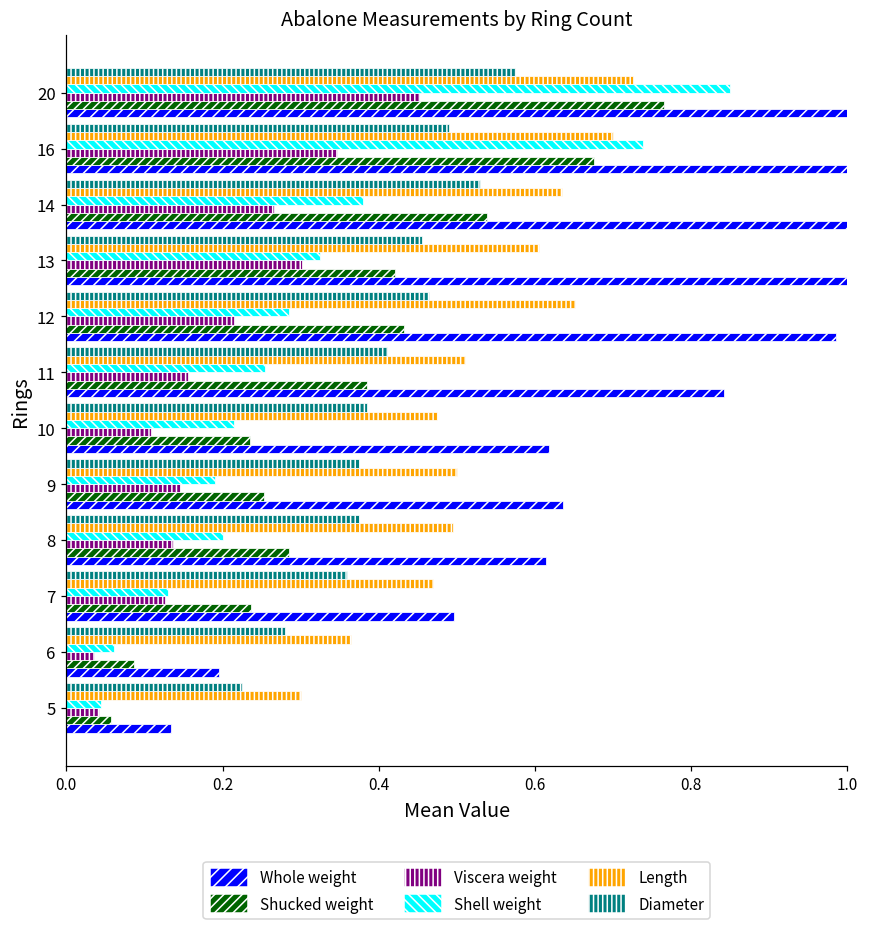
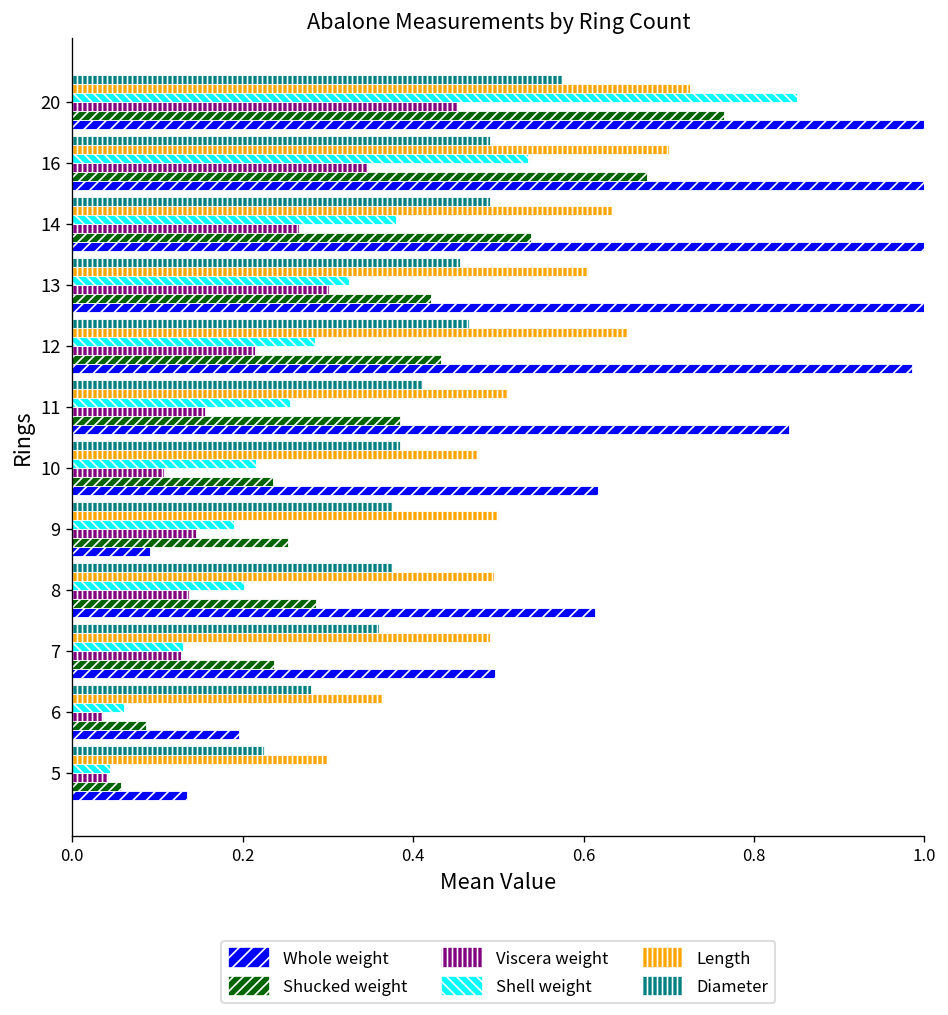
  {
    "Whole weight": {
      "12": 0.99,
      "11": 0.84,
      "10": 0.62,
-     "9": 0.64,
+     "9": 0.09,
      "8": 0.61,
      "7": 0.50,
      "6": 0.20,
      "5": 0.13
    },
    "Shucked weight": {
      "20": 0.77,
      "16": 0.68,
      "14": 0.54,
      "13": 0.42,
      "12": 0.43,
      "11": 0.38,
      "10": 0.24,
      "9": 0.25,
      "8": 0.29,
      "7": 0.24,
      "6": 0.09,
      "5": 0.06
    },
    "Viscera weight": {
      "20": 0.45,
      "16": 0.35,
      "14": 0.27,
      "13": 0.30,
      "12": 0.21,
      "11": 0.16,
      "10": 0.11,
      "9": 0.15,
      "8": 0.14,
      "7": 0.13,
      "6": 0.04,
      "5": 0.04
    },
    "Shell weight": {
      "20": 0.85,
-     "16": 0.74,
+     "16": 0.54,
      "14": 0.38,
      "13": 0.33,
      "12": 0.28,
      "11": 0.26,
      "10": 0.22,
      "9": 0.19,
      "8": 0.20,
      "7": 0.13,
      "6": 0.06,
      "5": 0.04
    },
    "Length": {
      "20": 0.73,
      "16": 0.70,
      "14": 0.64,
      "13": 0.61,
      "12": 0.65,
      "11": 0.51,
      "10": 0.48,
      "9": 0.50,
      "8": 0.50,
-     "7": 0.47,
+     "7": 0.49,
      "6": 0.37,
      "5": 0.30
    },
    "Diameter": {
      "20": 0.58,
      "16": 0.49,
-     "14": 0.53,
+     "14": 0.49,
      "13": 0.46,
      "12": 0.47,
      "11": 0.41,
      "10": 0.39,
      "9": 0.38,
      "8": 0.38,
      "7": 0.36,
      "6": 0.28,
      "5": 0.23
    }
  }
